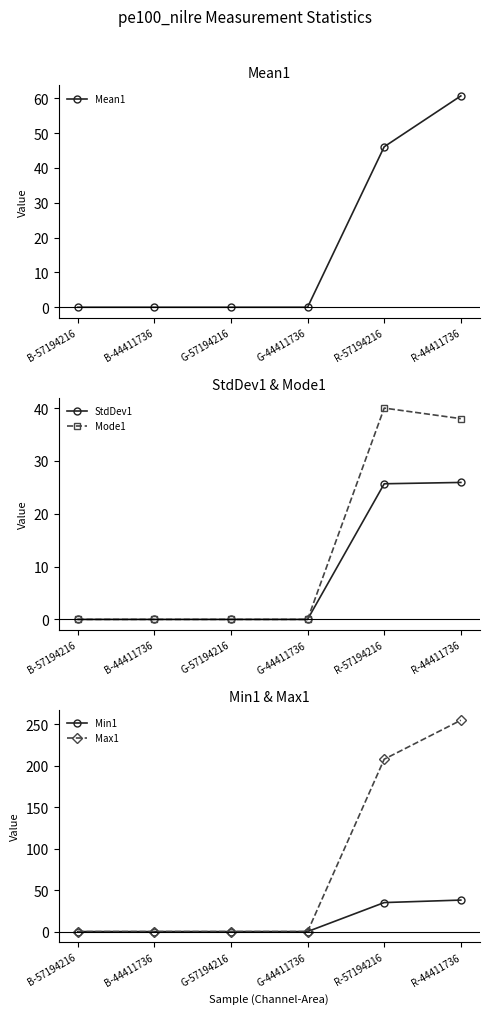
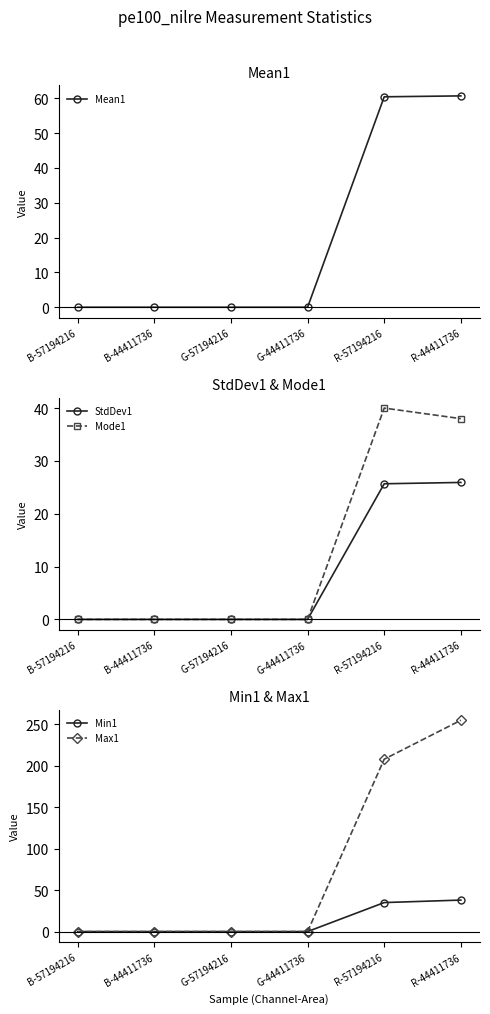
  {
    "Mean1": {
      "B-57194216": 0,
      "B-44411736": 0,
      "G-57194216": 0,
      "G-44411736": 0,
-     "R-57194216": 46,
+     "R-57194216": 60,
      "R-44411736": 61
    }
  }
